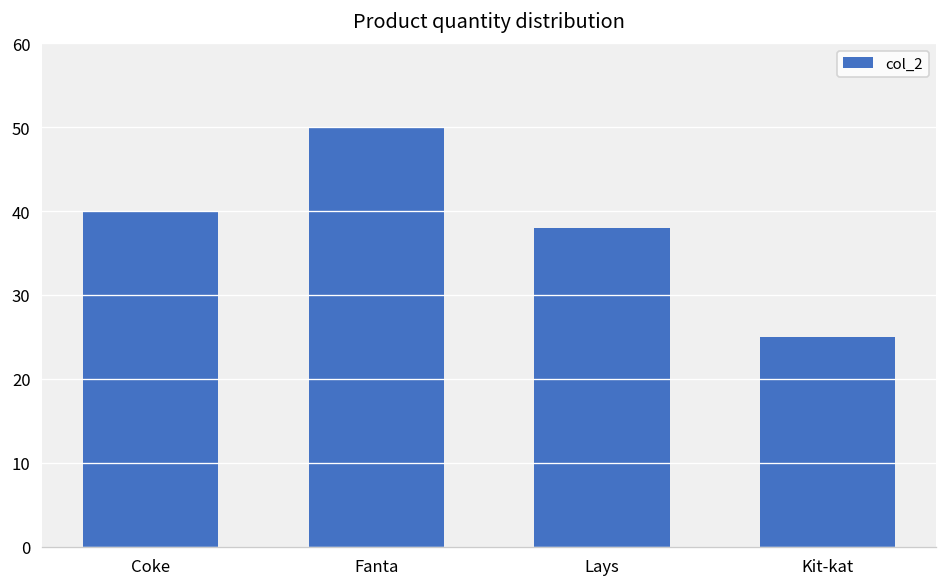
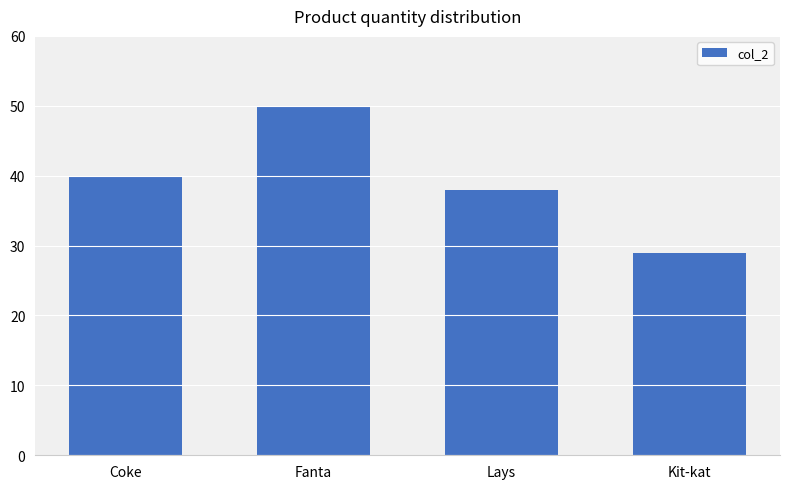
  {
    "Coke": 40,
    "Fanta": 50,
    "Lays": 38,
-   "Kit-kat": 25
+   "Kit-kat": 29
  }
